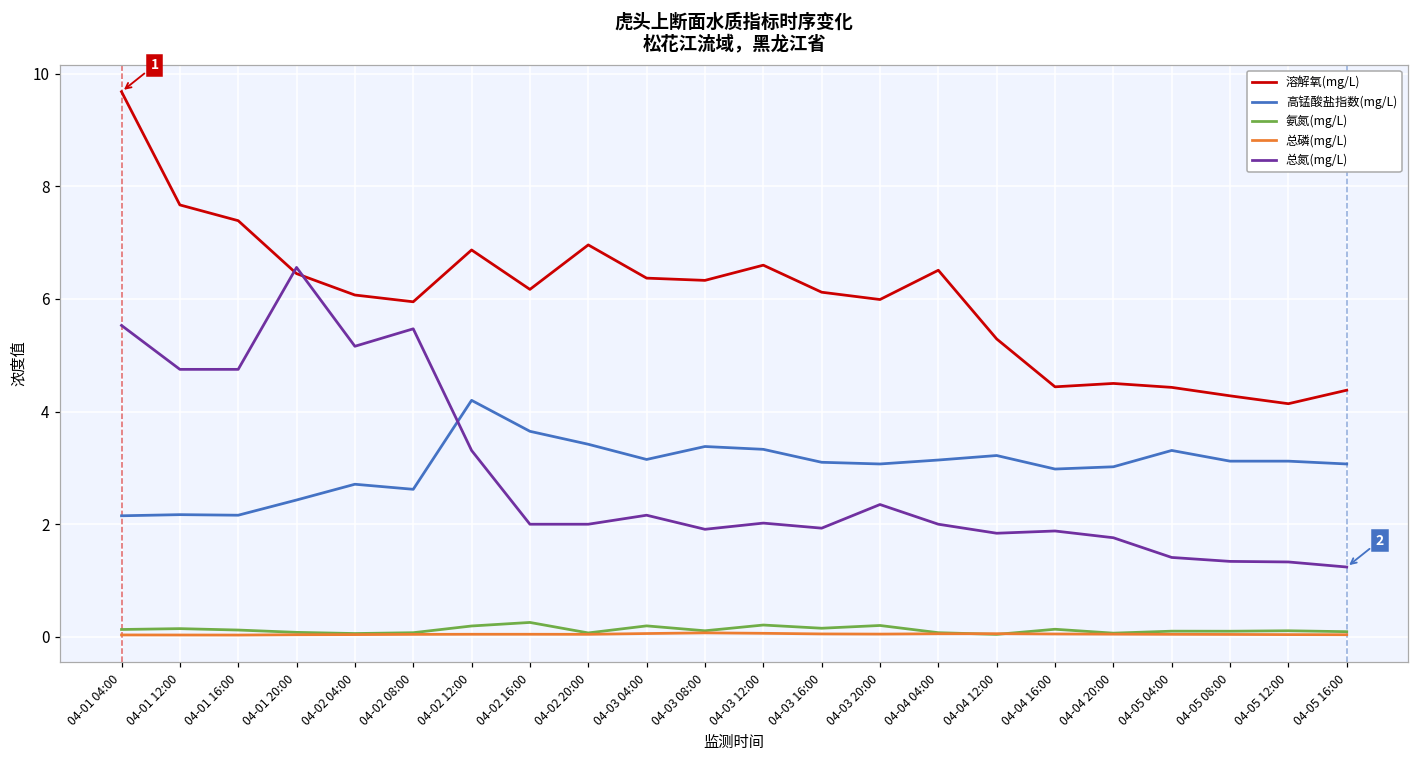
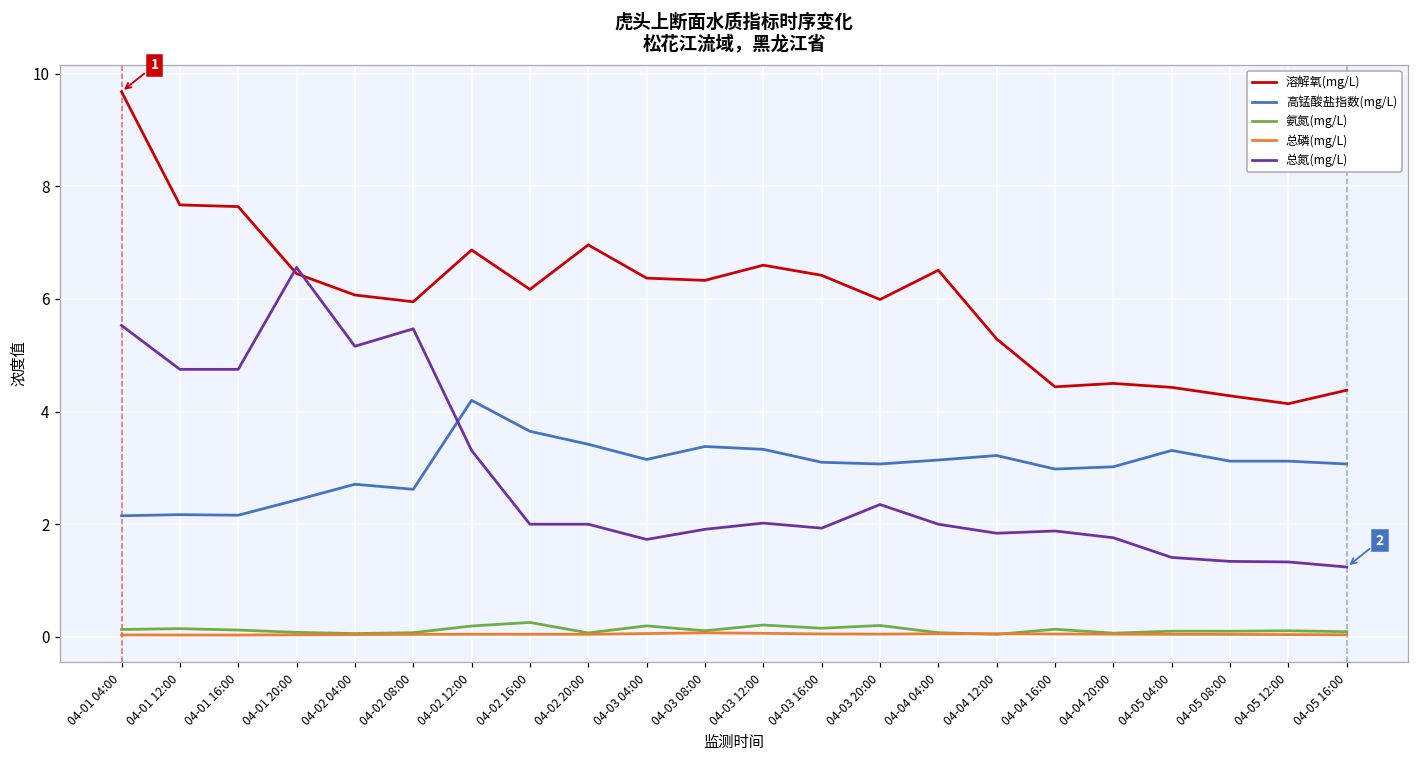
  {
    "溶解氧(mg/L)": {
      "04-01 04:00": 9.7,
      "04-01 12:00": 7.7,
-     "04-01 16:00": 7.4,
+     "04-01 16:00": 7.6,
      "04-01 20:00": 6.5,
      "04-02 04:00": 6.1,
      "04-02 08:00": 6.0,
      "04-02 12:00": 6.9,
      "04-02 16:00": 6.2,
      "04-02 20:00": 7.0,
      "04-03 04:00": 6.4,
      "04-03 08:00": 6.3,
      "04-03 12:00": 6.6,
-     "04-03 16:00": 6.1,
+     "04-03 16:00": 6.4,
      "04-03 20:00": 6.0,
      "04-04 04:00": 6.5,
      "04-04 12:00": 5.3,
      "04-04 16:00": 4.4,
      "04-04 20:00": 4.5,
      "04-05 04:00": 4.4,
      "04-05 08:00": 4.3,
      "04-05 12:00": 4.1,
      "04-05 16:00": 4.4
    },
    "高锰酸盐指数(mg/L)": {
      "04-01 04:00": 2.2,
      "04-01 12:00": 2.2,
      "04-01 16:00": 2.2,
      "04-01 20:00": 2.4,
      "04-02 04:00": 2.7,
      "04-02 08:00": 2.6,
      "04-02 12:00": 4.2,
      "04-02 16:00": 3.7,
      "04-02 20:00": 3.4,
      "04-03 04:00": 3.2,
      "04-03 08:00": 3.4,
      "04-03 12:00": 3.3,
      "04-03 16:00": 3.1,
      "04-03 20:00": 3.1,
      "04-04 04:00": 3.1,
      "04-04 12:00": 3.2,
      "04-04 16:00": 3.0,
      "04-04 20:00": 3.0,
      "04-05 04:00": 3.3,
      "04-05 08:00": 3.1,
      "04-05 12:00": 3.1,
      "04-05 16:00": 3.1
    },
    "氨氮(mg/L)": {
      "04-01 04:00": 0.1,
      "04-01 12:00": 0.1,
      "04-01 16:00": 0.1,
      "04-02 12:00": 0.2,
      "04-02 16:00": 0.3,
      "04-03 04:00": 0.2,
      "04-03 12:00": 0.2,
      "04-03 16:00": 0.2,
      "04-03 20:00": 0.2,
      "04-04 16:00": 0.1,
      "04-05 04:00": 0.1,
      "04-05 08:00": 0.1,
      "04-05 12:00": 0.1,
      "04-05 16:00": 0.1
    },
    "总磷(mg/L)": {
      "04-01 04:00": 0.0,
      "04-01 12:00": 0.0,
      "04-01 16:00": 0.0,
      "04-02 12:00": 0.0,
      "04-02 16:00": 0.0,
      "04-03 04:00": 0.1,
      "04-03 12:00": 0.1,
      "04-03 16:00": 0.1,
      "04-03 20:00": 0.0,
      "04-04 16:00": 0.1,
      "04-05 04:00": 0.0,
      "04-05 08:00": 0.0,
      "04-05 12:00": 0.0,
      "04-05 16:00": 0.0
    },
    "总氮(mg/L)": {
      "04-01 04:00": 5.5,
      "04-01 12:00": 4.8,
      "04-01 16:00": 4.8,
      "04-01 20:00": 6.6,
      "04-02 04:00": 5.2,
      "04-02 08:00": 5.5,
      "04-02 12:00": 3.3,
      "04-02 16:00": 2.0,
      "04-02 20:00": 2.0,
-     "04-03 04:00": 2.2,
+     "04-03 04:00": 1.7,
      "04-03 08:00": 1.9,
      "04-03 12:00": 2.0,
      "04-03 16:00": 1.9,
      "04-03 20:00": 2.4,
      "04-04 04:00": 2.0,
      "04-04 12:00": 1.8,
      "04-04 16:00": 1.9,
      "04-04 20:00": 1.8,
      "04-05 04:00": 1.4,
      "04-05 08:00": 1.3,
      "04-05 12:00": 1.3,
      "04-05 16:00": 1.2
    }
  }
